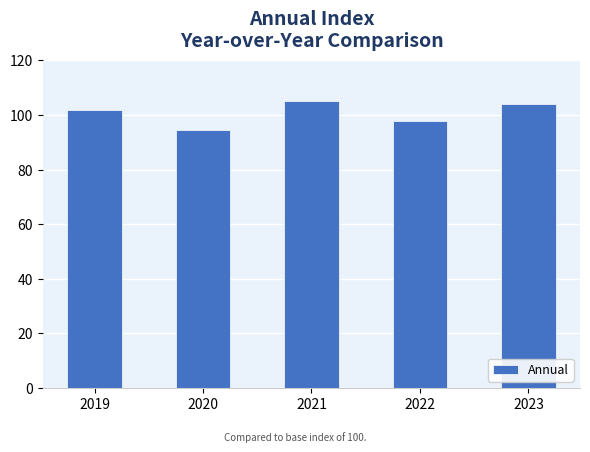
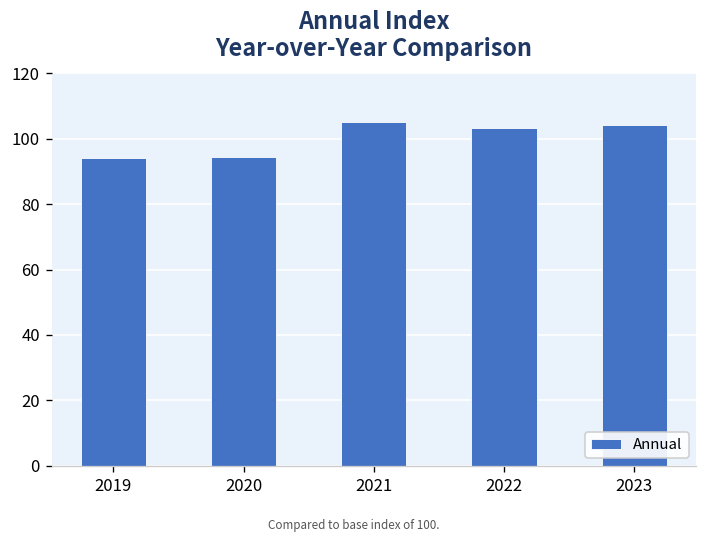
  {
-   "2019": 102,
+   "2019": 94,
    "2020": 94,
    "2021": 105,
-   "2022": 98,
+   "2022": 103,
    "2023": 104
  }
